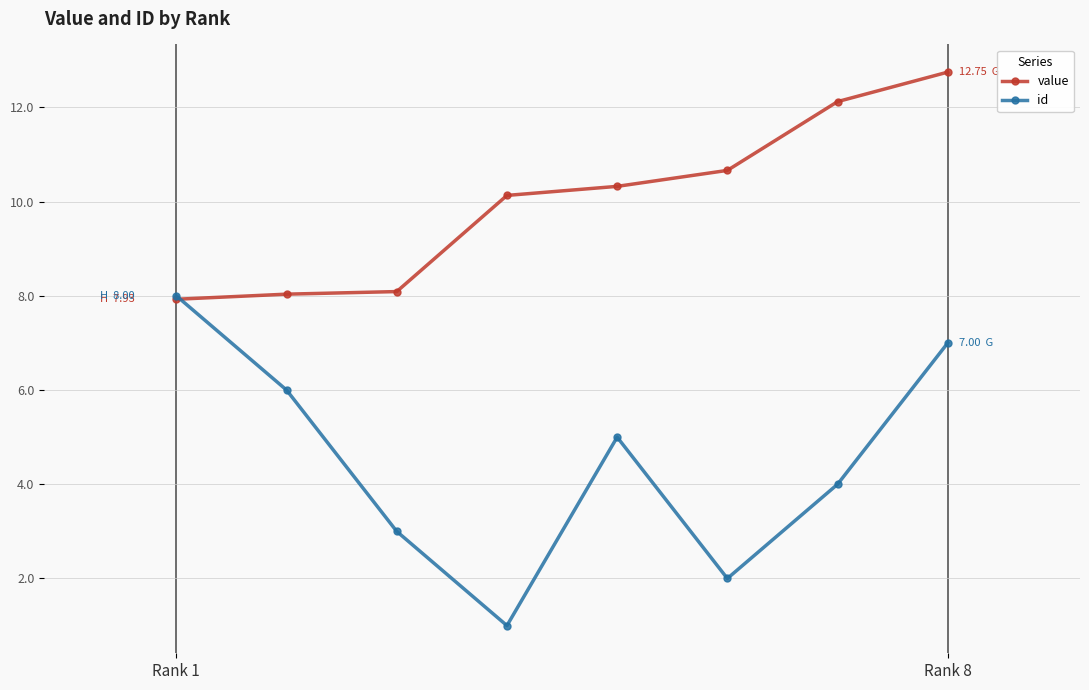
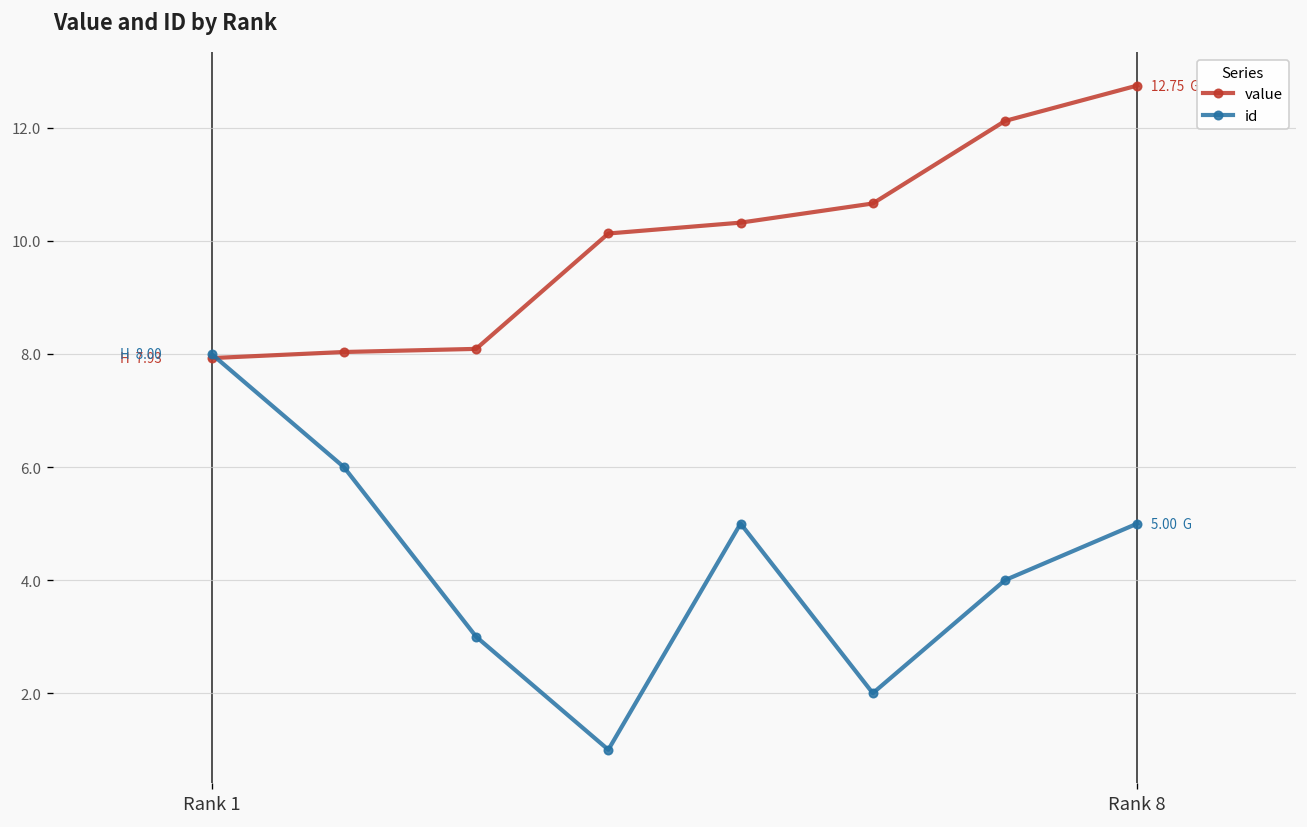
  {
    "value": {
      "Rank 1": 7.9
    },
    "id": {
-     "Rank 8": 7.00
+     "Rank 8": 5.00
    }
  }
